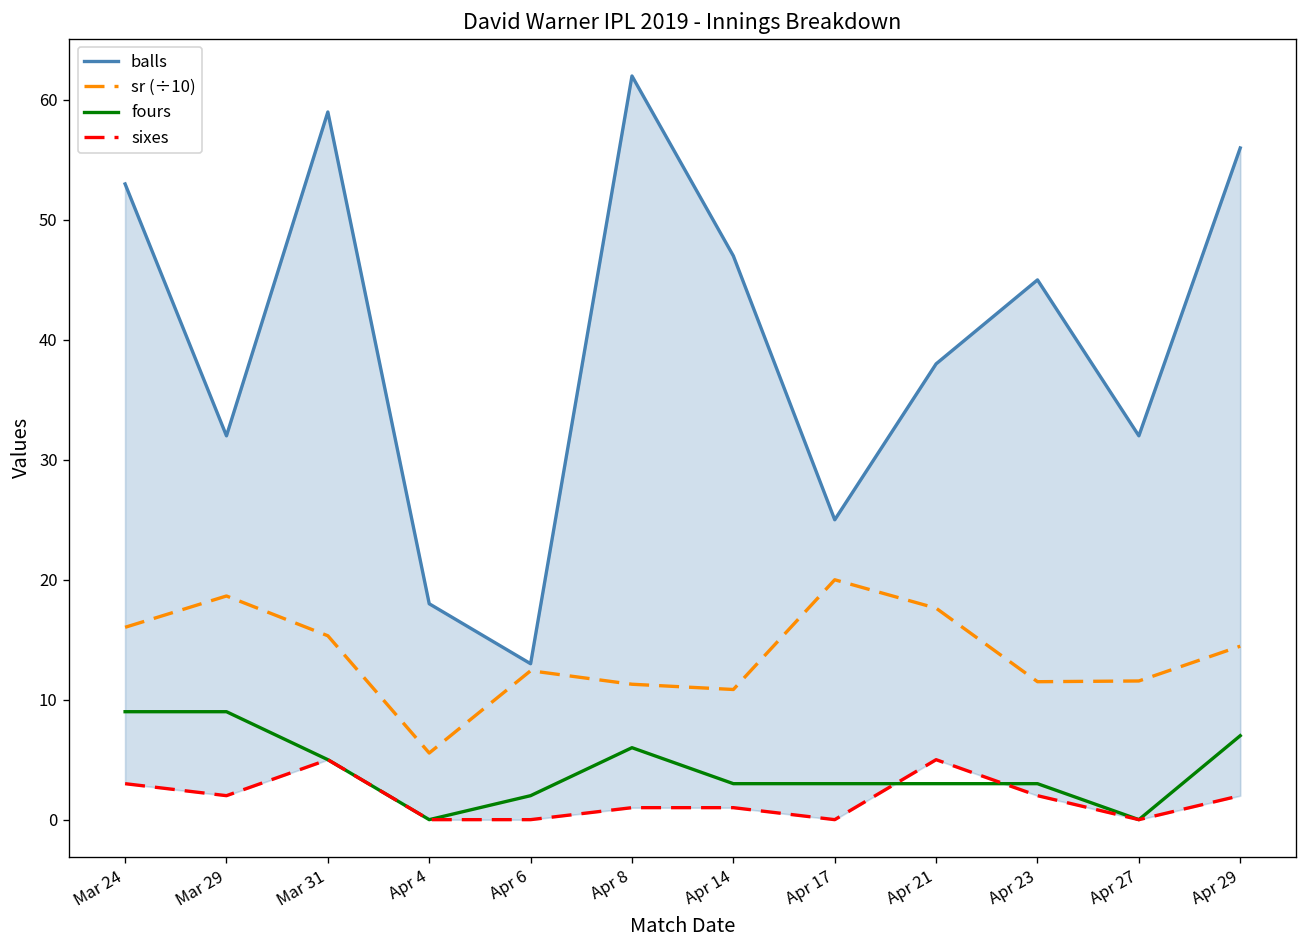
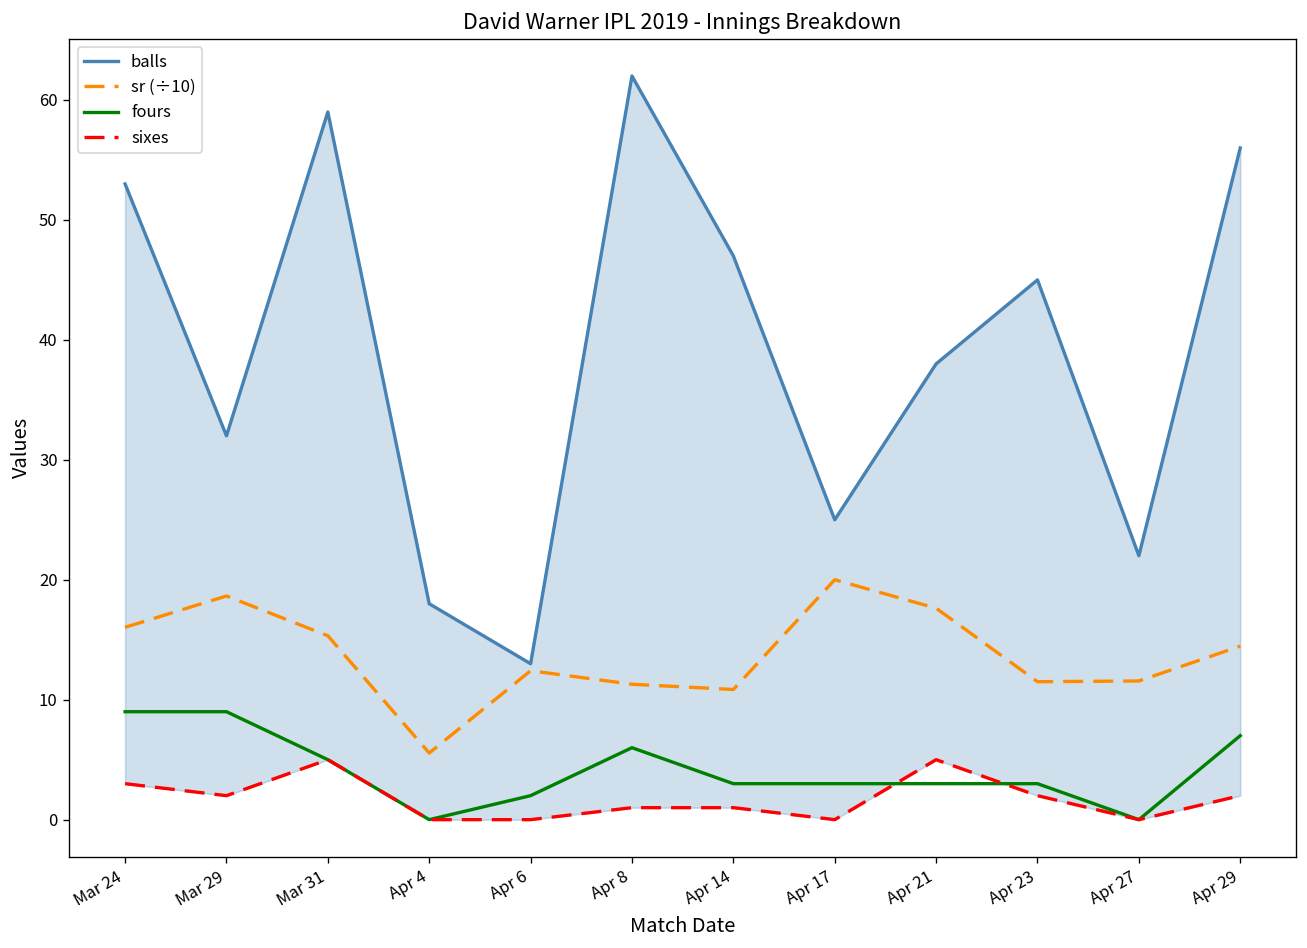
  {
    "balls": {
      "Mar 24": 53,
      "Mar 29": 32,
      "Mar 31": 59,
      "Apr 4": 18,
      "Apr 6": 13,
      "Apr 8": 62,
      "Apr 14": 47,
      "Apr 17": 25,
      "Apr 21": 38,
      "Apr 23": 45,
-     "Apr 27": 32,
+     "Apr 27": 22,
      "Apr 29": 56
    },
    "sr (÷10)": {
      "Mar 24": 16,
      "Mar 29": 19,
      "Mar 31": 15,
      "Apr 4": 6,
      "Apr 6": 12,
      "Apr 8": 11,
      "Apr 14": 11,
      "Apr 17": 20,
      "Apr 21": 18,
      "Apr 23": 12,
      "Apr 27": 12,
      "Apr 29": 14
    },
    "fours": {
      "Mar 24": 9,
      "Mar 29": 9,
      "Apr 6": 2,
      "Apr 8": 6,
      "Apr 14": 3,
      "Apr 17": 3,
      "Apr 21": 3,
      "Apr 23": 3,
      "Apr 29": 7
    },
    "sixes": {
      "Mar 24": 3,
      "Mar 29": 2,
      "Apr 6": 0,
      "Apr 8": 1,
      "Apr 14": 1,
      "Apr 17": 0,
      "Apr 21": 5,
      "Apr 23": 2,
      "Apr 29": 2
    }
  }
